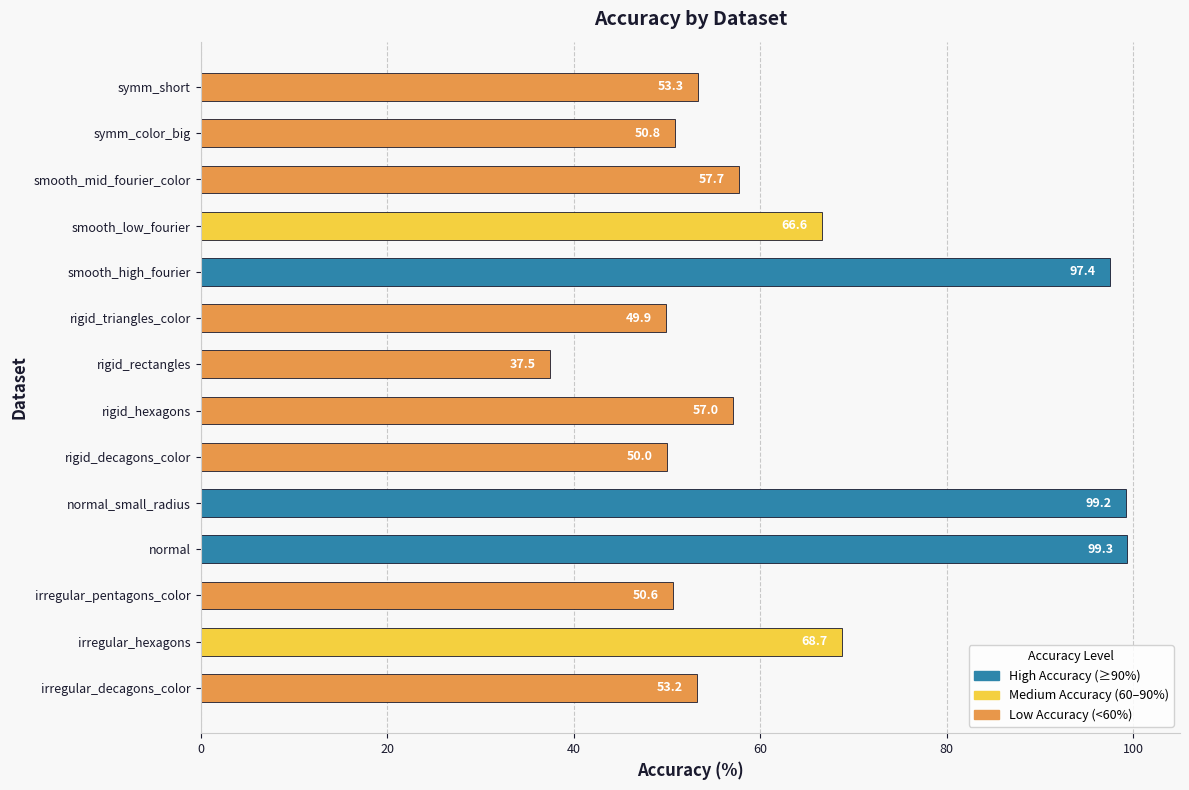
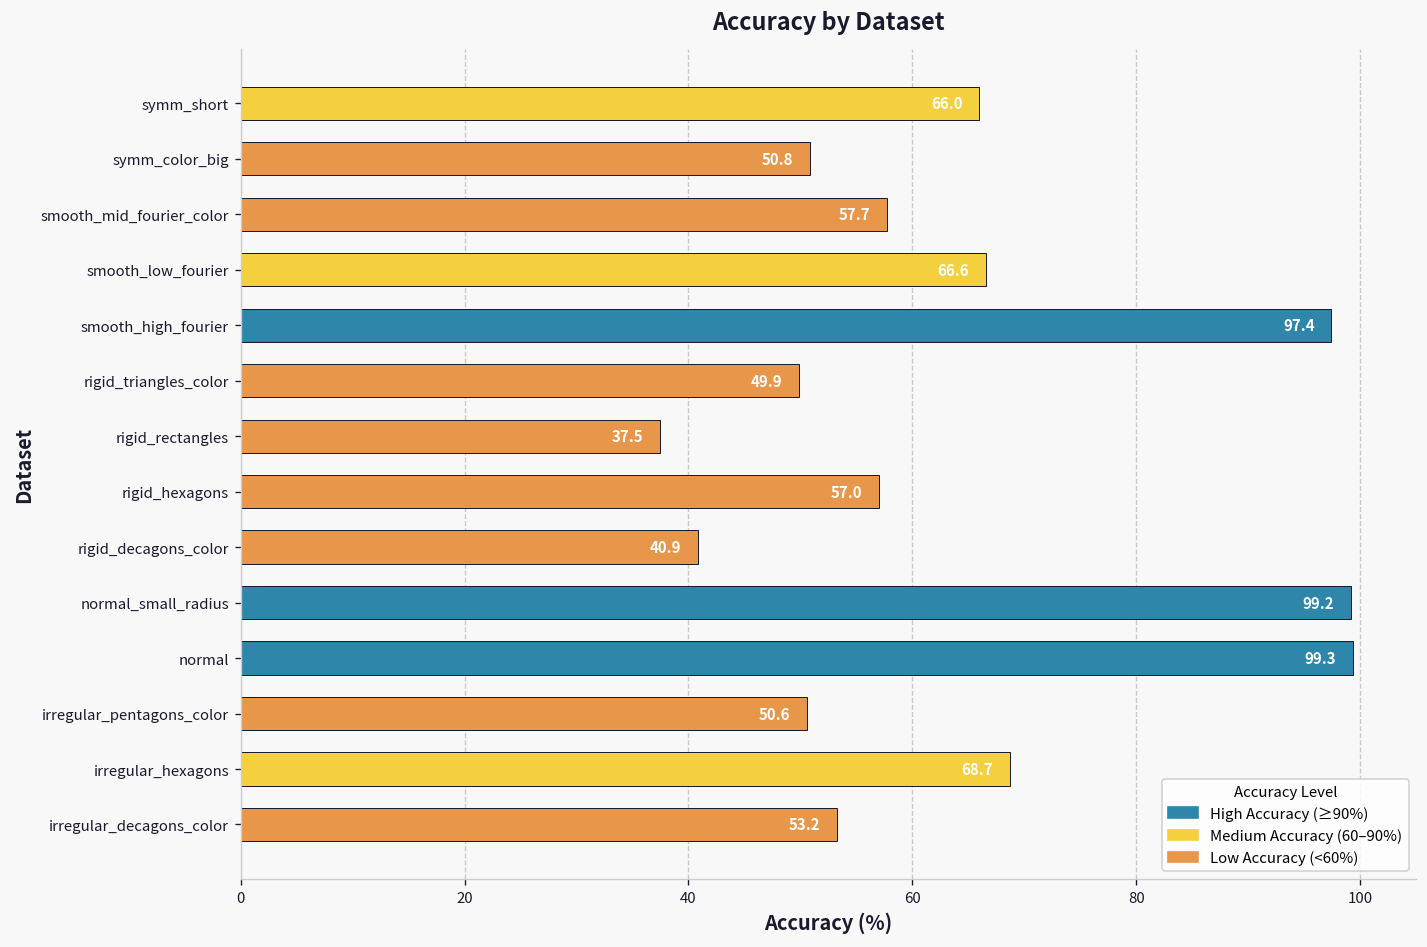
  {
-   "symm_short": 53.3,
+   "symm_short": 66.0,
    "symm_color_big": 50.8,
    "smooth_mid_fourier_color": 57.7,
    "smooth_low_fourier": 66.6,
    "smooth_high_fourier": 97.4,
    "rigid_triangles_color": 49.9,
    "rigid_rectangles": 37.5,
    "rigid_hexagons": 57.0,
-   "rigid_decagons_color": 50.0,
+   "rigid_decagons_color": 40.9,
    "normal_small_radius": 99.2,
    "normal": 99.3,
    "irregular_pentagons_color": 50.6,
    "irregular_hexagons": 68.7,
    "irregular_decagons_color": 53.2
  }
